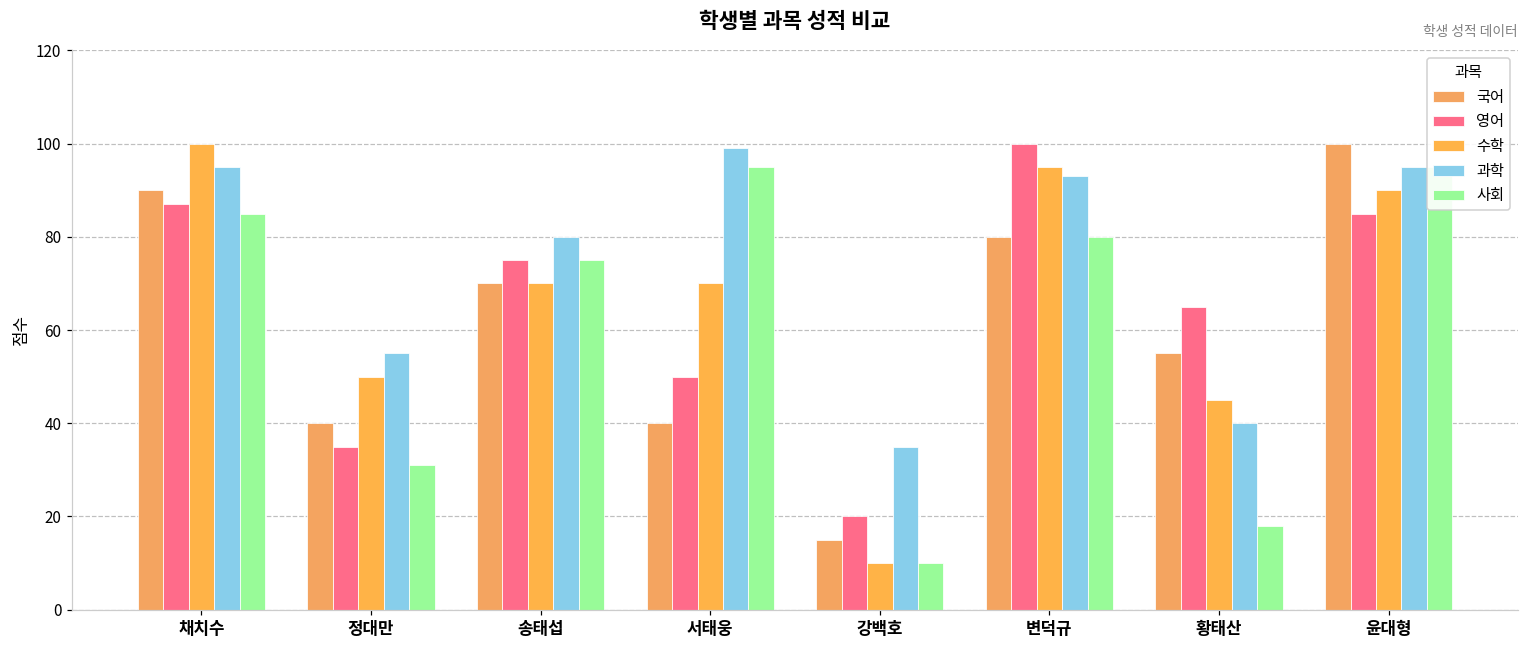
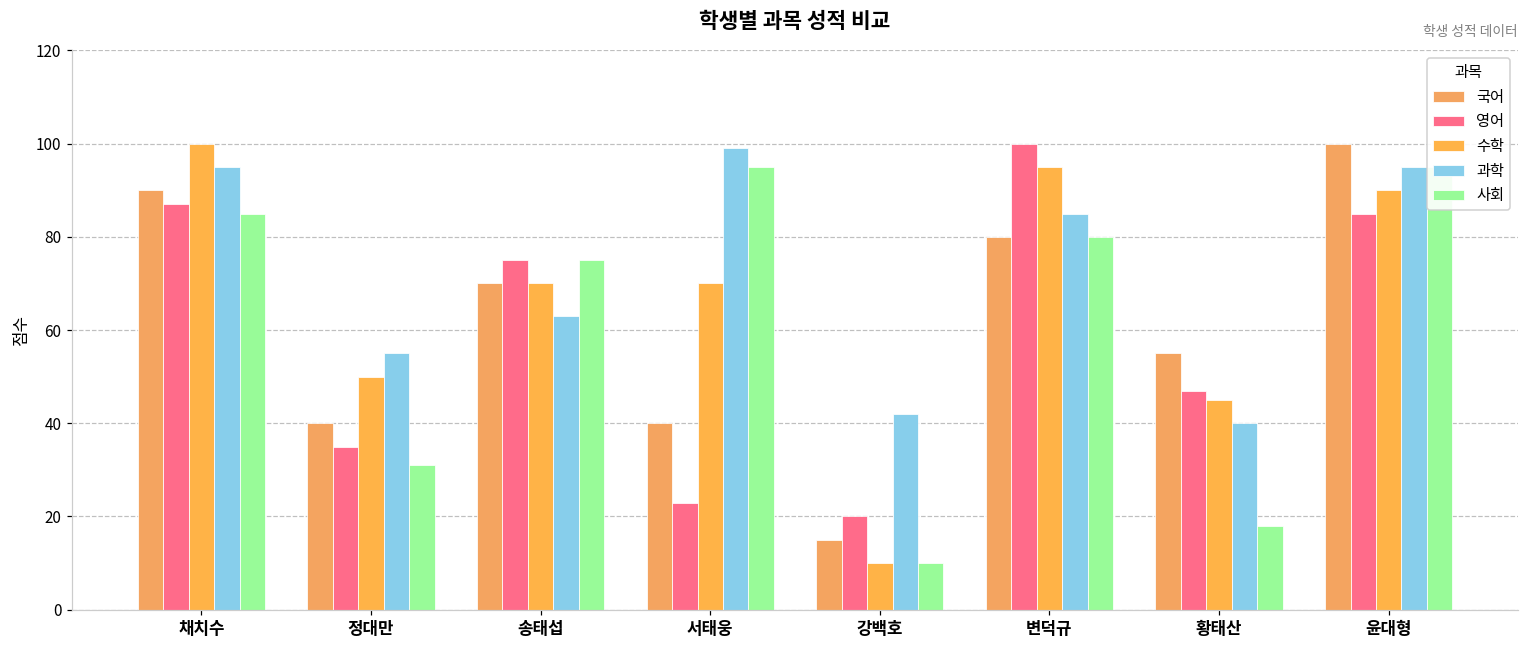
  {
    "영어": {
      "채치수": 87,
      "정대만": 35,
      "송태섭": 75,
-     "서태웅": 50,
+     "서태웅": 23,
      "강백호": 20,
      "변덕규": 100,
-     "황태산": 65,
+     "황태산": 47,
      "윤대형": 85
    },
    "과학": {
      "채치수": 95,
      "정대만": 55,
-     "송태섭": 80,
+     "송태섭": 63,
      "서태웅": 99,
-     "강백호": 35,
-     "변덕규": 93,
+     "강백호": 42,
+     "변덕규": 85,
      "황태산": 40,
      "윤대형": 95
    },
    "사회": {
      "채치수": 85,
      "정대만": 31,
      "송태섭": 75,
      "서태웅": 95,
      "강백호": 10,
      "변덕규": 80,
      "황태산": 18
    }
  }
